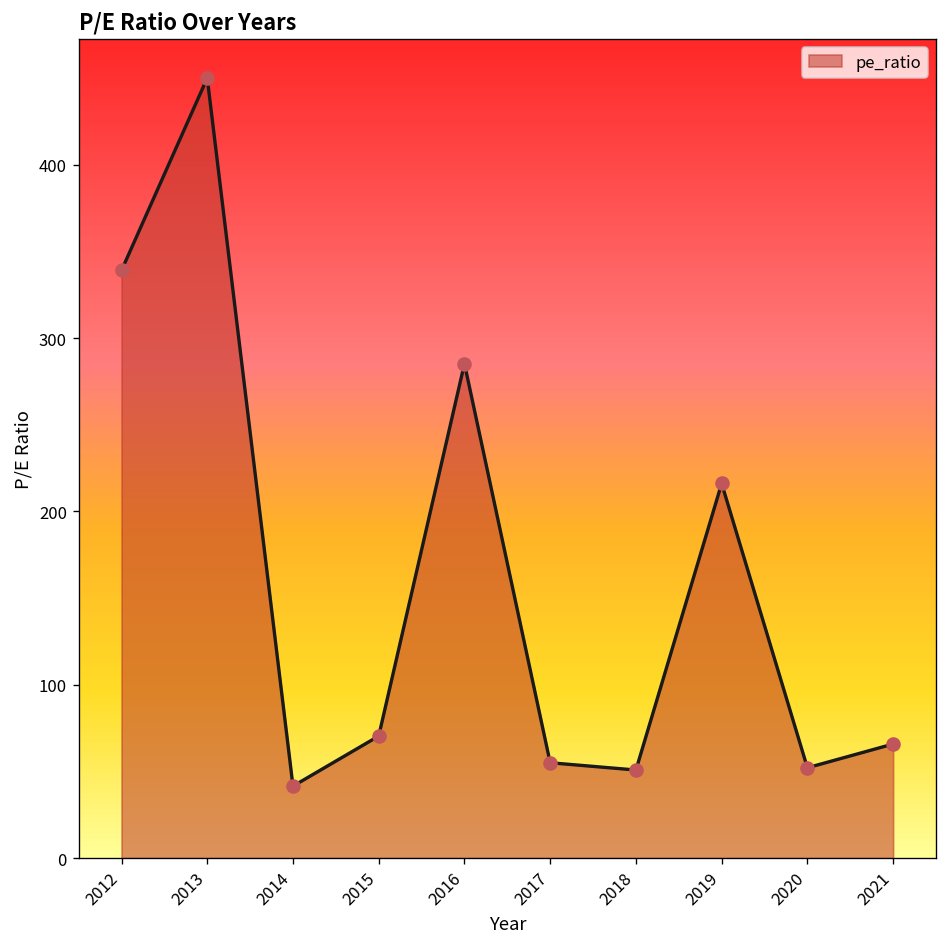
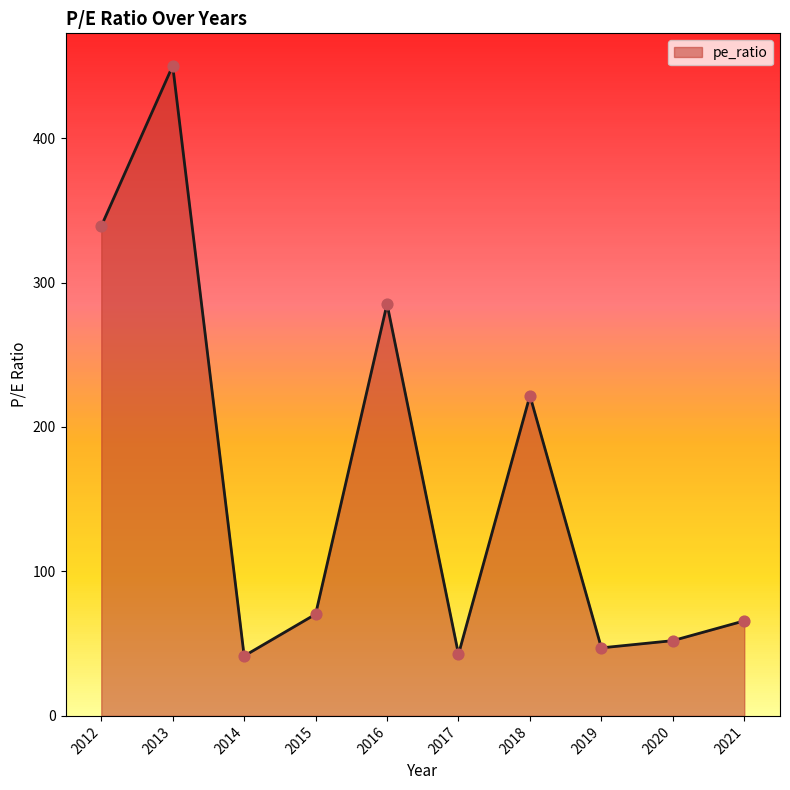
  {
    "2012": 339,
    "2013": 450,
    "2014": 42,
    "2015": 70,
    "2016": 285,
-   "2017": 55,
-   "2018": 51,
-   "2019": 216,
+   "2017": 43,
+   "2018": 222,
+   "2019": 47,
    "2020": 52,
    "2021": 66
  }
